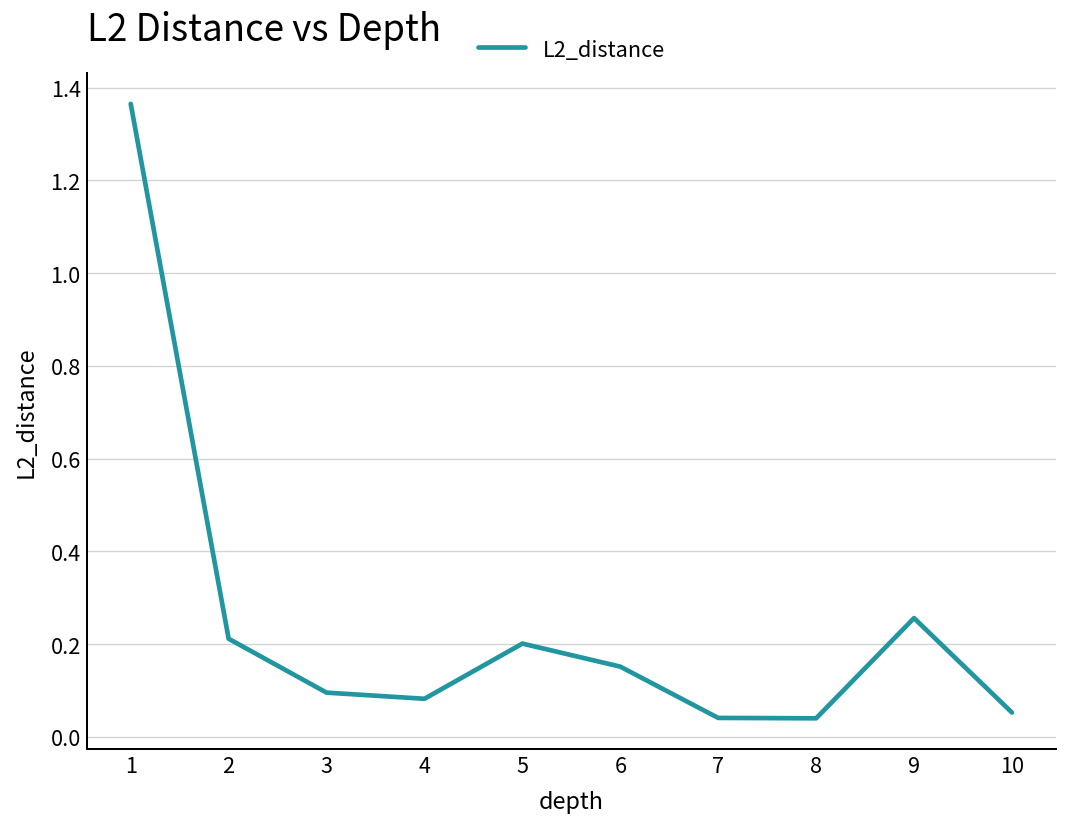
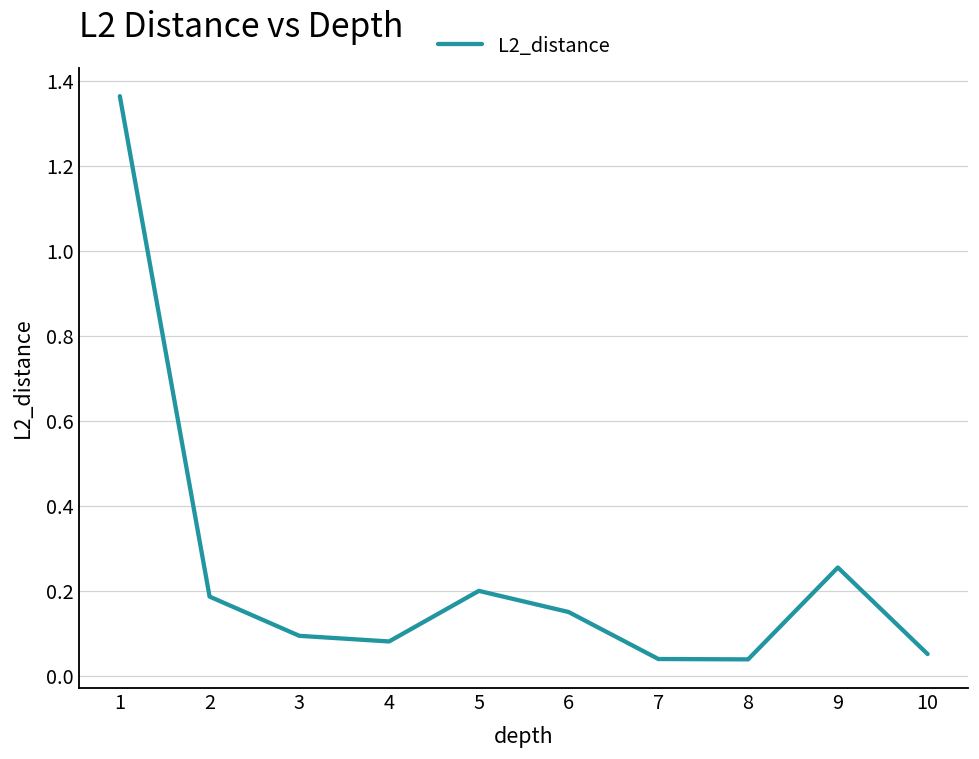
  {
    "1": 1.37,
-   "2": 0.21,
+   "2": 0.19,
    "3": 0.10,
    "4": 0.08,
    "5": 0.20,
    "6": 0.15,
    "7": 0.04,
    "8": 0.04,
    "9": 0.26,
    "10": 0.05
  }
